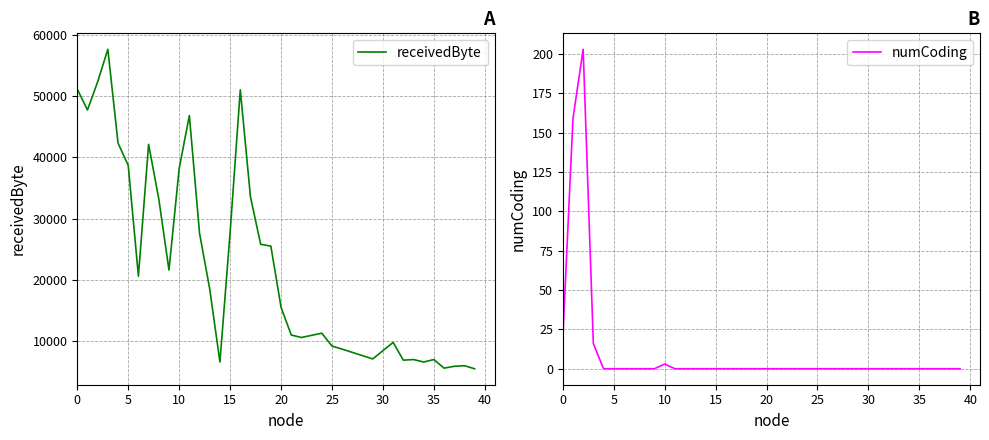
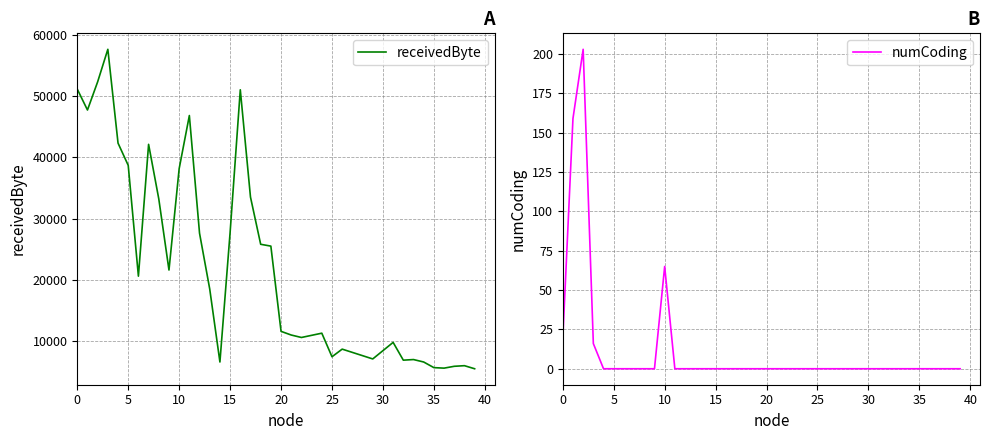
  {
    "A": {
      "0": 51000,
      "5": 39000,
      "10": 38000,
      "15": 28000,
-     "20": 16000,
-     "25": 9000,
-     "35": 7000
+     "20": 12000,
+     "25": 7000,
+     "35": 6000
    },
    "B": {
      "0": 19,
      "5": 0,
-     "10": 3,
+     "10": 65,
      "15": 0,
      "20": 0,
      "25": 0,
      "35": 0
    }
  }
